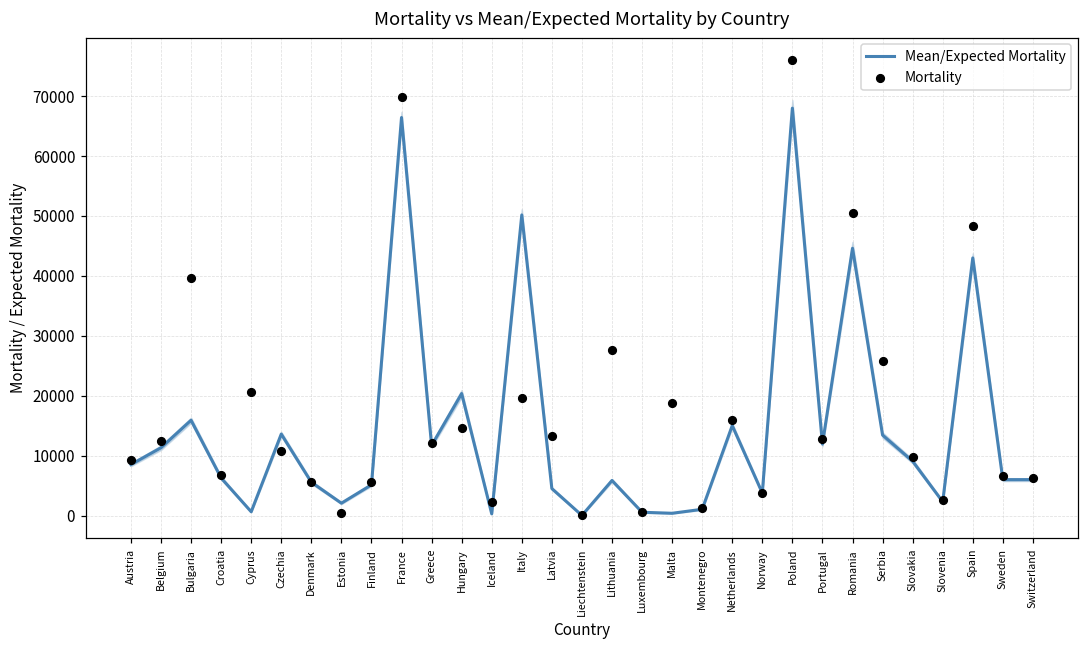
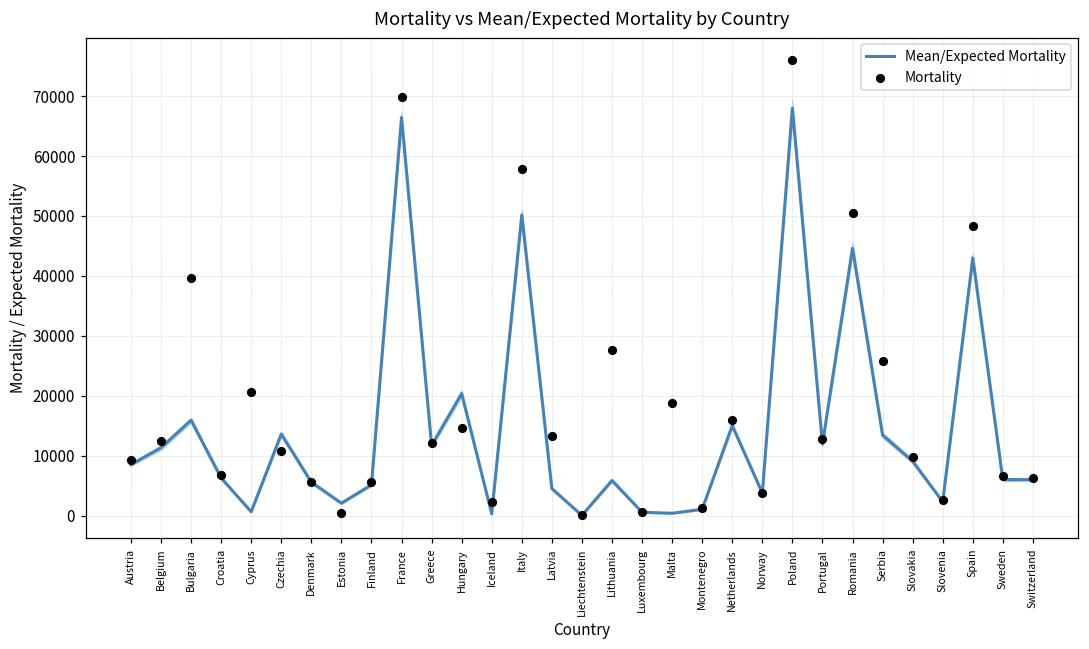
  {
    "Mortality": {
-     "Italy": 20000
+     "Italy": 58000
    }
  }
